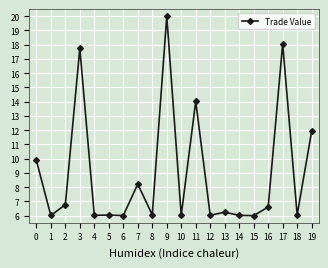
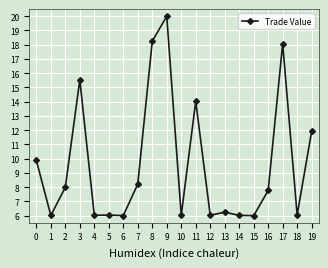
  {
    "0": 9.9,
    "1": 6.0,
-   "2": 6.8,
-   "3": 17.7,
+   "2": 8.0,
+   "3": 15.5,
    "4": 6.0,
    "5": 6.0,
    "6": 6.0,
    "7": 8.2,
-   "8": 6.1,
+   "8": 18.2,
    "9": 20.0,
    "10": 6.0,
    "11": 14.0,
    "12": 6.0,
    "13": 6.2,
    "14": 6.0,
    "15": 6.0,
-   "16": 6.6,
+   "16": 7.8,
    "17": 18.1,
    "18": 6.1,
    "19": 11.9
  }
